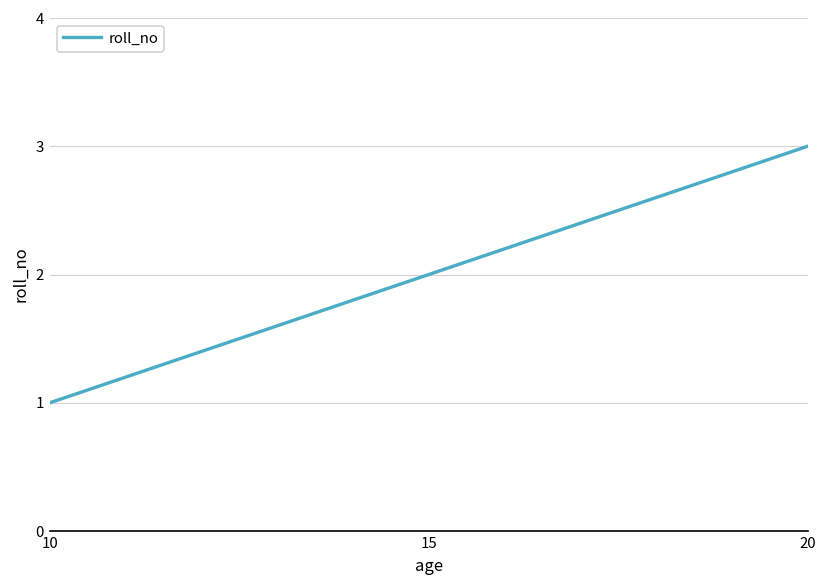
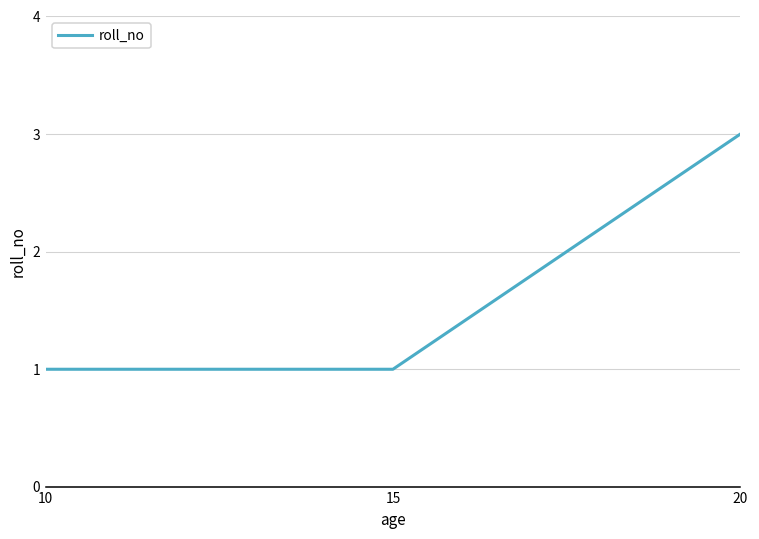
  {
    "10": 1,
-   "15": 2,
+   "15": 1,
    "20": 3
  }
